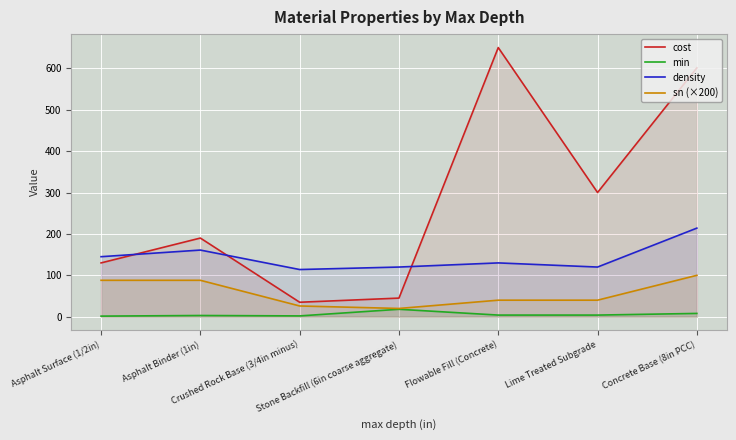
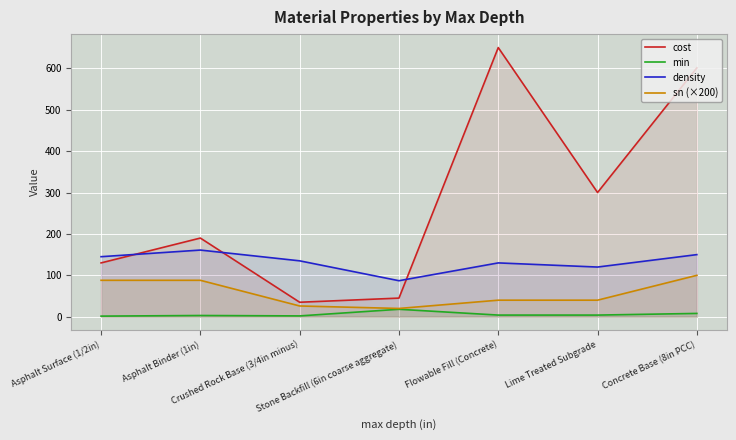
  {
    "cost": {
      "Asphalt Surface (1/2in)": 130,
      "Asphalt Binder (1in)": 190,
      "Crushed Rock Base (3/4in minus)": 40,
      "Stone Backfill (6in coarse aggregate)": 50,
      "Flowable Fill (Concrete)": 650,
      "Lime Treated Subgrade": 300
    },
    "min": {
      "Asphalt Surface (1/2in)": 0,
      "Asphalt Binder (1in)": 0,
      "Crushed Rock Base (3/4in minus)": 0,
      "Flowable Fill (Concrete)": 0,
      "Lime Treated Subgrade": 0,
      "Concrete Base (8in PCC)": 10
    },
    "density": {
      "Asphalt Surface (1/2in)": 150,
      "Asphalt Binder (1in)": 160,
-     "Crushed Rock Base (3/4in minus)": 110,
-     "Stone Backfill (6in coarse aggregate)": 120,
+     "Crushed Rock Base (3/4in minus)": 140,
+     "Stone Backfill (6in coarse aggregate)": 90,
      "Flowable Fill (Concrete)": 130,
      "Lime Treated Subgrade": 120,
-     "Concrete Base (8in PCC)": 210
+     "Concrete Base (8in PCC)": 150
    },
    "sn (×200)": {
      "Asphalt Surface (1/2in)": 90,
      "Asphalt Binder (1in)": 90,
      "Crushed Rock Base (3/4in minus)": 30,
      "Flowable Fill (Concrete)": 40,
      "Lime Treated Subgrade": 40,
      "Concrete Base (8in PCC)": 100
    }
  }
